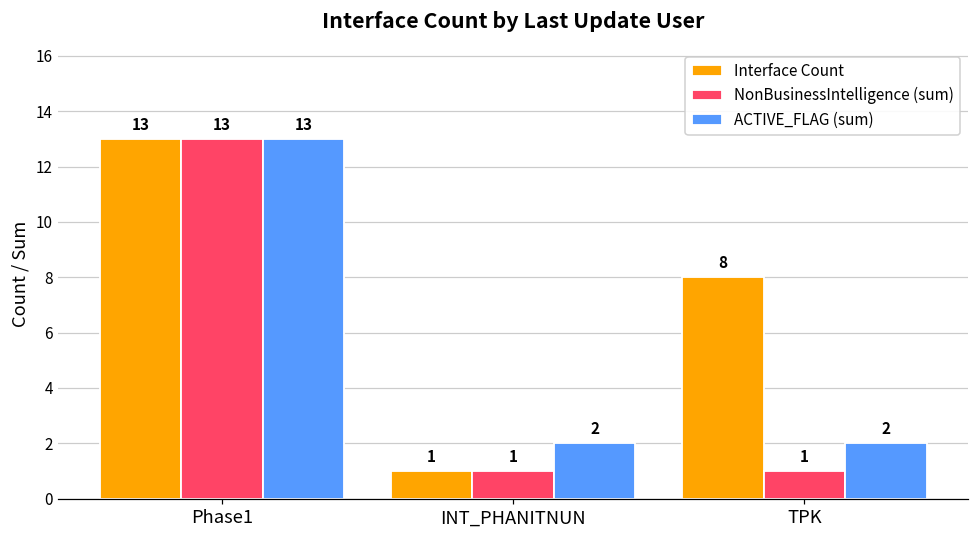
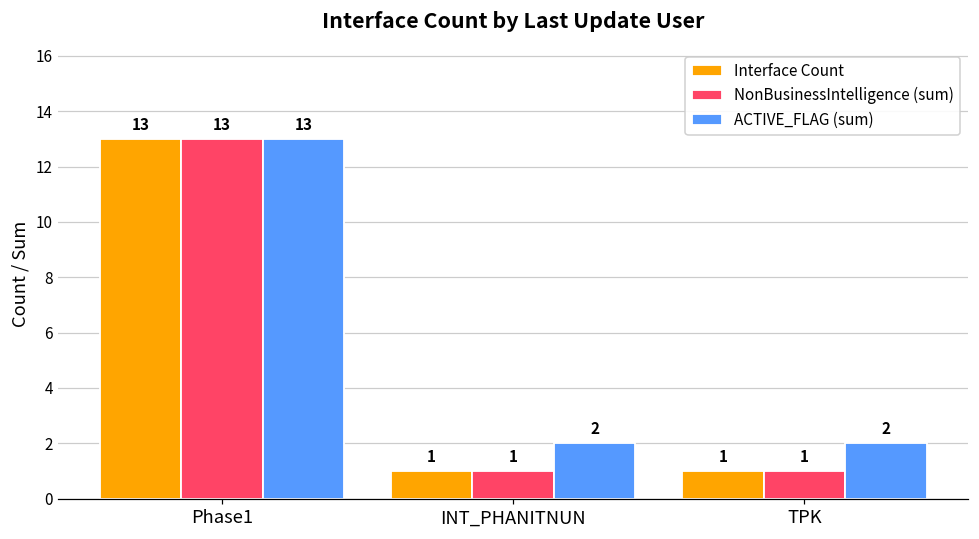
  {
    "Interface Count": {
      "Phase1": 13,
      "INT_PHANITNUN": 1,
-     "TPK": 8
+     "TPK": 1
    },
    "NonBusinessIntelligence (sum)": {
      "Phase1": 13,
      "INT_PHANITNUN": 1,
      "TPK": 1
    },
    "ACTIVE_FLAG (sum)": {
      "Phase1": 13,
      "INT_PHANITNUN": 2,
      "TPK": 2
    }
  }
